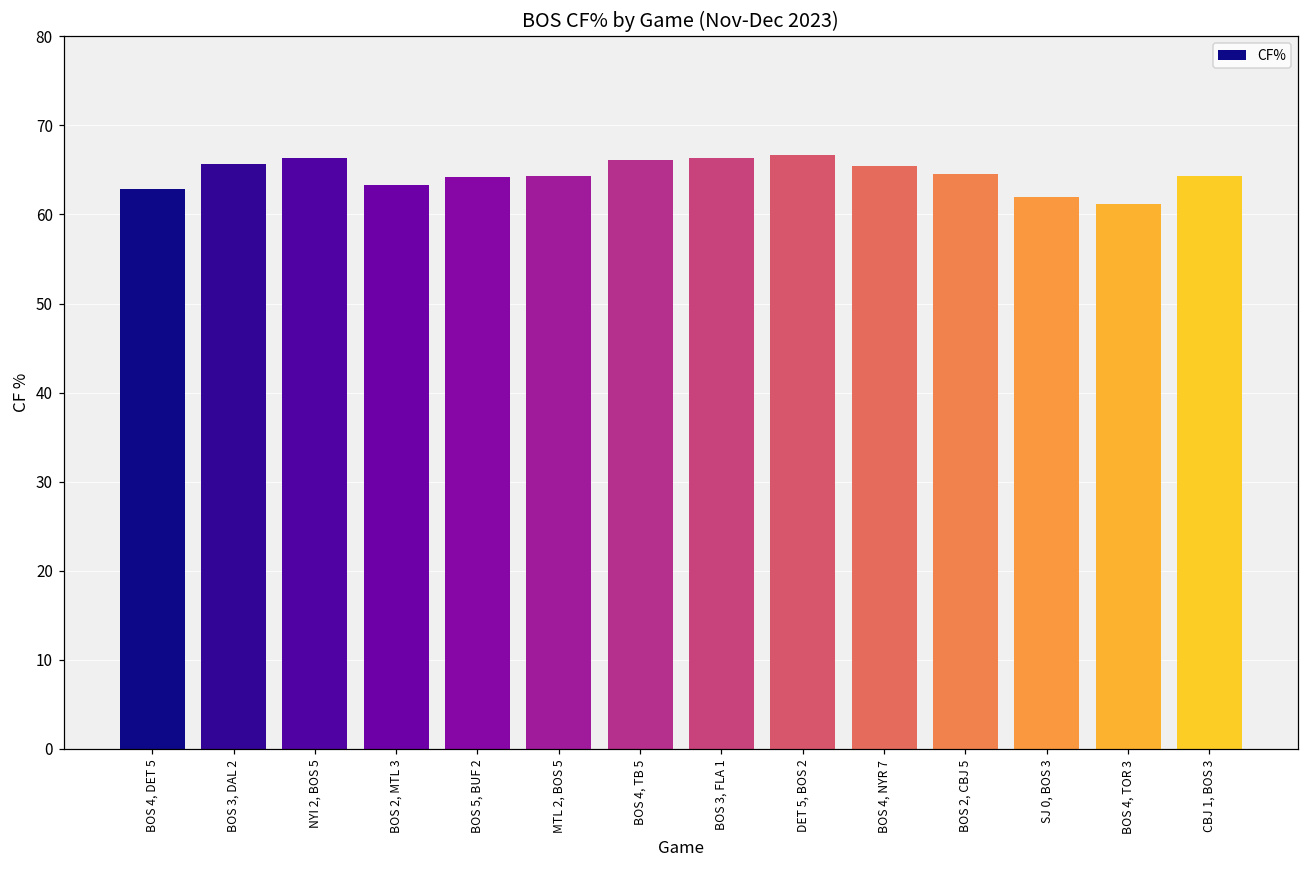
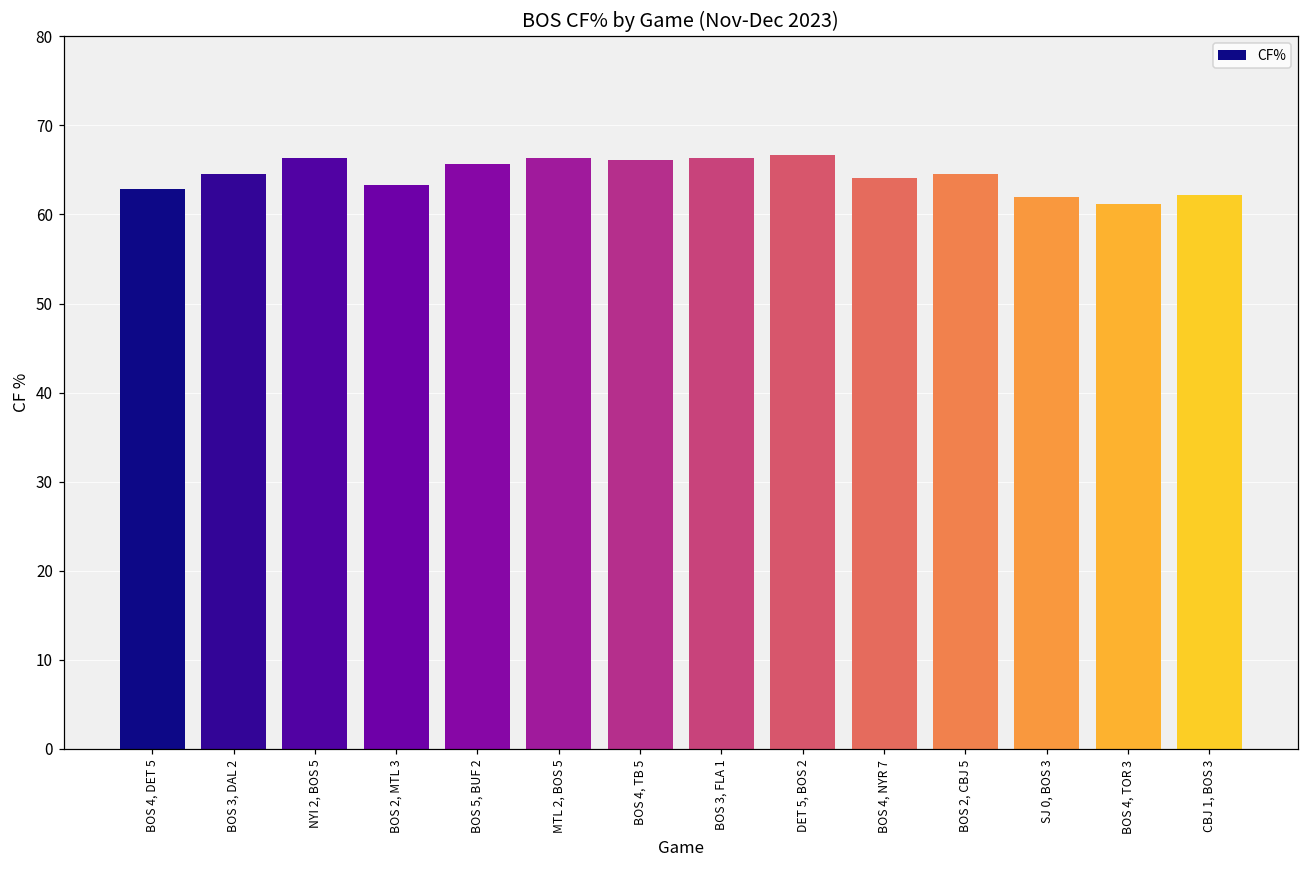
  {
    "BOS 4, DET 5": 63,
-   "BOS 3, DAL 2": 66,
+   "BOS 3, DAL 2": 65,
    "NYI 2, BOS 5": 66,
    "BOS 2, MTL 3": 63,
-   "BOS 5, BUF 2": 64,
-   "MTL 2, BOS 5": 64,
+   "BOS 5, BUF 2": 66,
+   "MTL 2, BOS 5": 66,
    "BOS 4, TB 5": 66,
    "BOS 3, FLA 1": 66,
    "DET 5, BOS 2": 67,
-   "BOS 4, NYR 7": 65,
+   "BOS 4, NYR 7": 64,
    "BOS 2, CBJ 5": 65,
    "SJ 0, BOS 3": 62,
    "BOS 4, TOR 3": 61,
-   "CBJ 1, BOS 3": 64
+   "CBJ 1, BOS 3": 62
  }
